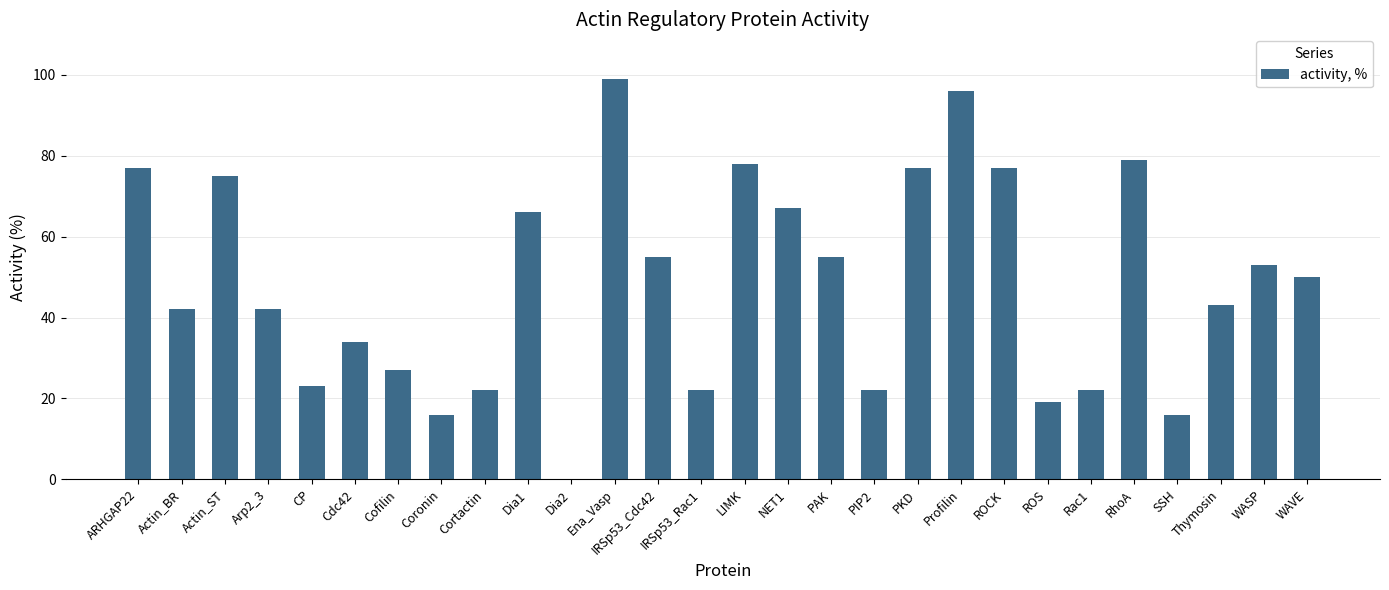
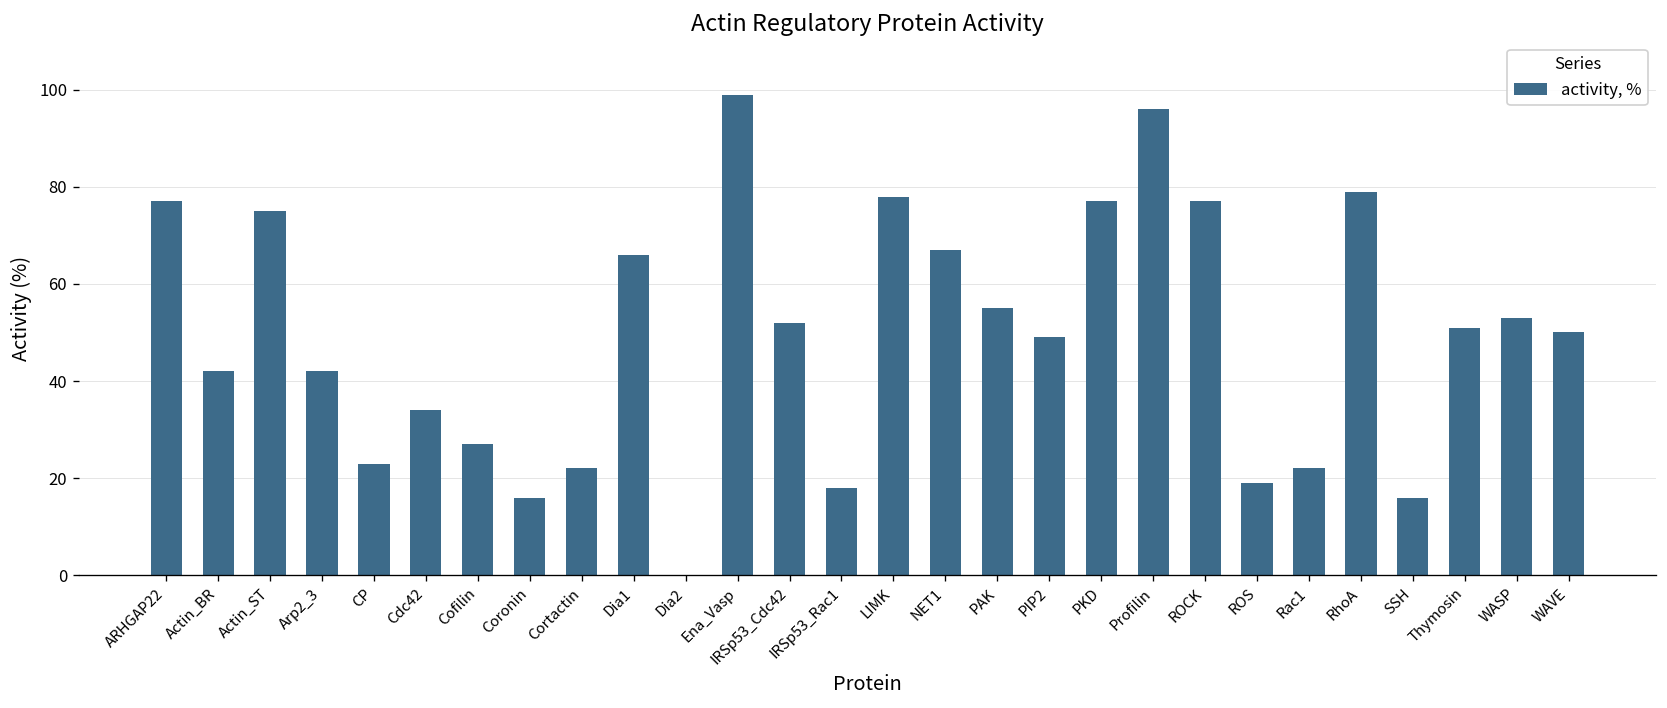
  {
    "ARHGAP22": 77,
    "Actin_BR": 42,
    "Actin_ST": 75,
    "Arp2_3": 42,
    "CP": 23,
    "Cdc42": 34,
    "Cofilin": 27,
    "Coronin": 16,
    "Cortactin": 22,
    "Dia1": 66,
    "Dia2": 0,
    "Ena_Vasp": 99,
-   "IRSp53_Cdc42": 55,
-   "IRSp53_Rac1": 22,
+   "IRSp53_Cdc42": 52,
+   "IRSp53_Rac1": 18,
    "LIMK": 78,
    "NET1": 67,
    "PAK": 55,
-   "PIP2": 22,
+   "PIP2": 49,
    "PKD": 77,
    "Profilin": 96,
    "ROCK": 77,
    "ROS": 19,
    "Rac1": 22,
    "RhoA": 79,
    "SSH": 16,
-   "Thymosin": 43,
+   "Thymosin": 51,
    "WASP": 53,
    "WAVE": 50
  }
